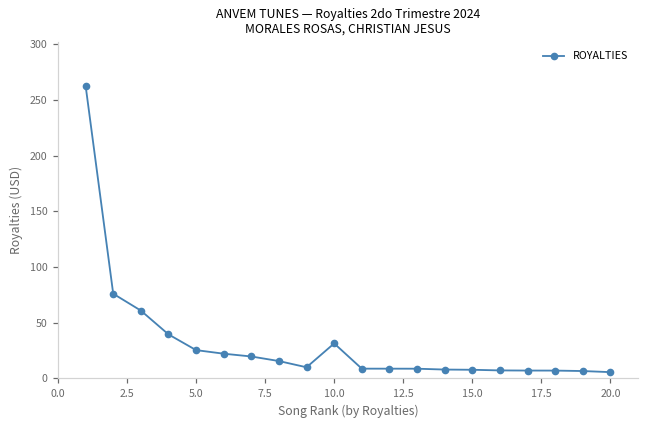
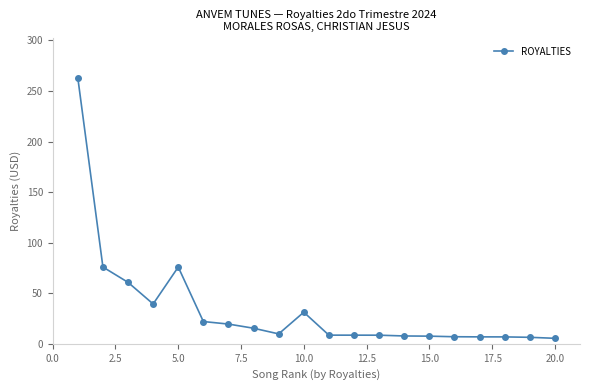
  {
-   "5.0": 25,
+   "5.0": 76,
    "10.0": 31,
    "15.0": 8,
    "20.0": 5
  }
